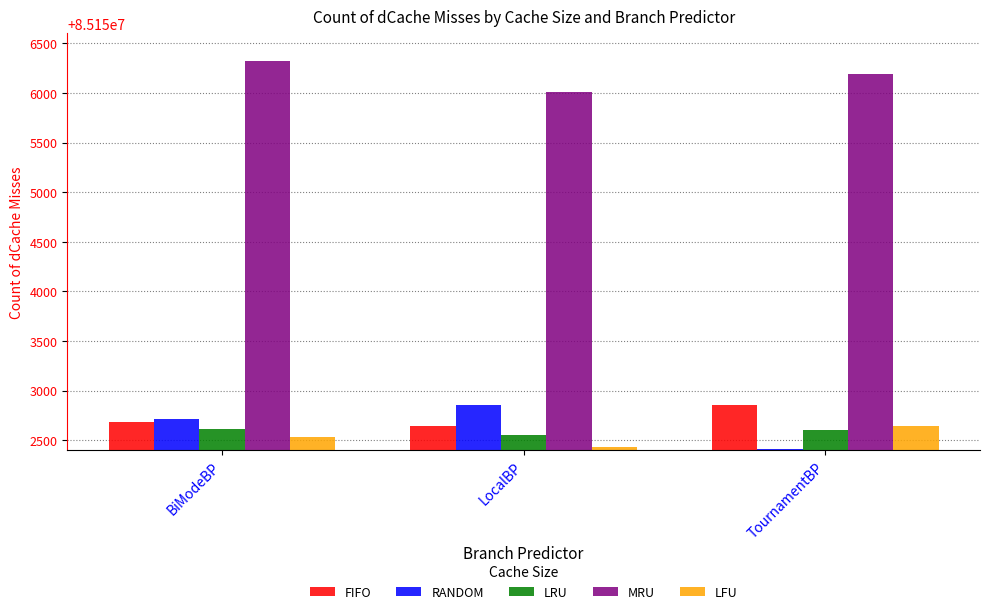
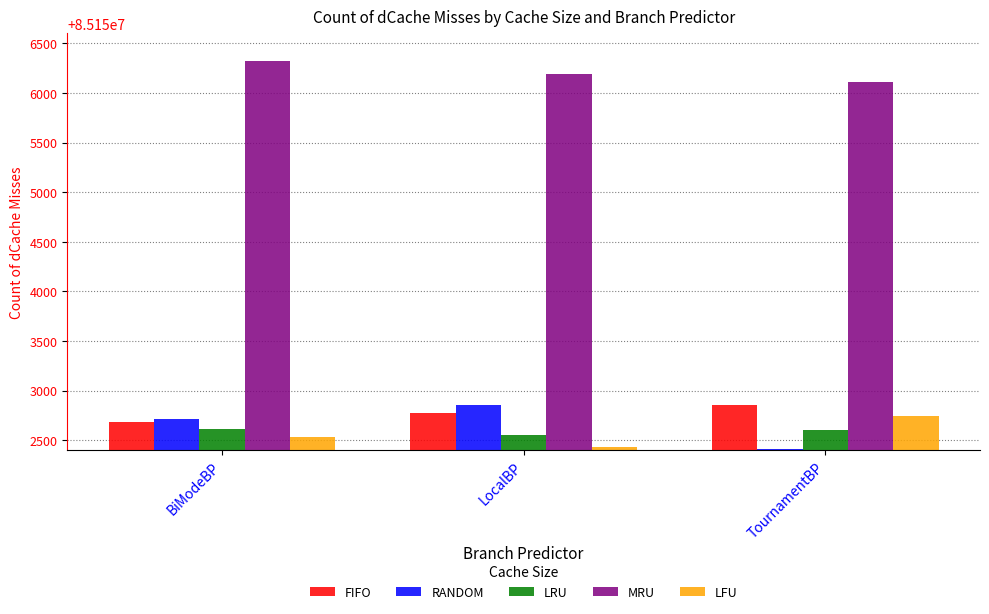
  {
    "FIFO": {
      "BiModeBP": 85152700,
-     "LocalBP": 85152600,
+     "LocalBP": 85152800,
      "TournamentBP": 85152900
    },
    "RANDOM": {
      "BiModeBP": 85152700,
      "LocalBP": 85152900,
      "TournamentBP": 85152400
    },
    "LRU": {
      "BiModeBP": 85152600,
      "LocalBP": 85152600,
      "TournamentBP": 85152600
    },
    "MRU": {
      "BiModeBP": 85156300,
-     "LocalBP": 85156000,
-     "TournamentBP": 85156200
+     "LocalBP": 85156200,
+     "TournamentBP": 85156100
    },
    "LFU": {
      "BiModeBP": 85152500,
      "LocalBP": 85152400,
-     "TournamentBP": 85152600
+     "TournamentBP": 85152700
    }
  }
